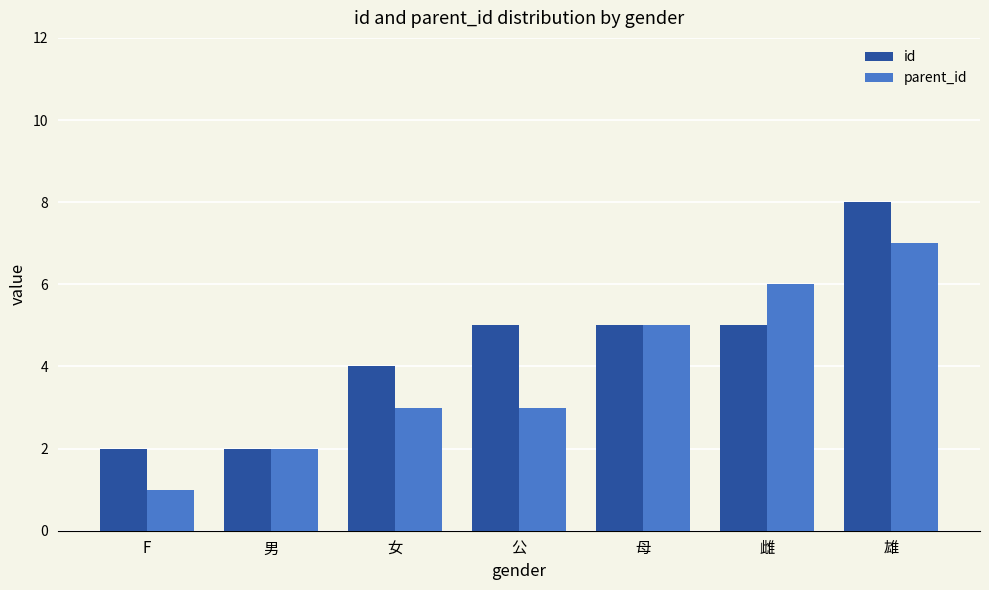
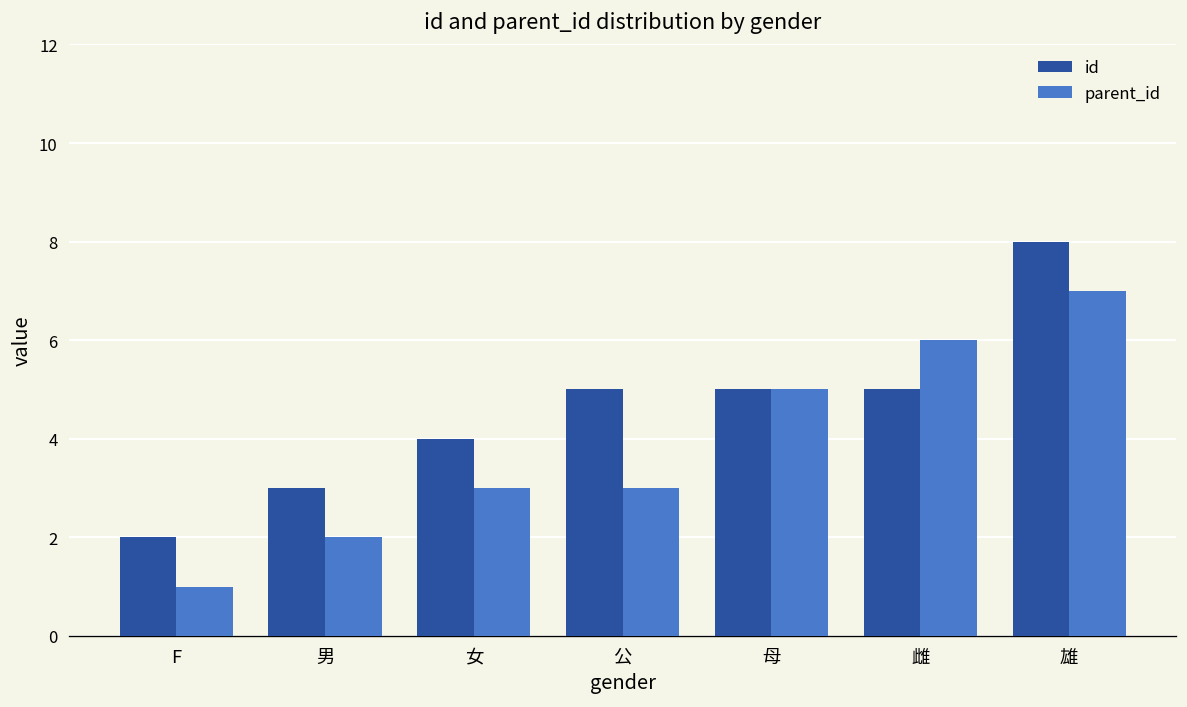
  {
    "id": {
      "F": 2,
-     "男": 2,
+     "男": 3,
      "女": 4,
      "公": 5,
      "母": 5,
      "雌": 5,
      "雄": 8
    },
    "parent_id": {
      "F": 1,
      "男": 2,
      "女": 3,
      "公": 3,
      "母": 5,
      "雌": 6,
      "雄": 7
    }
  }
